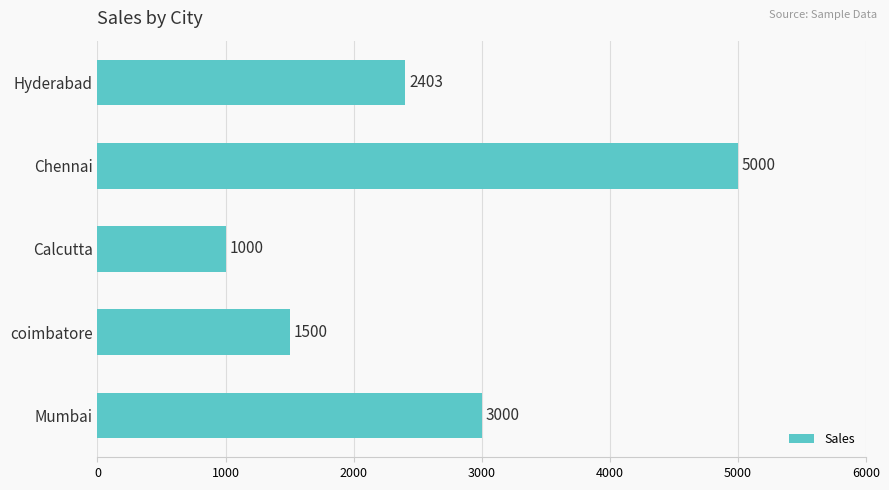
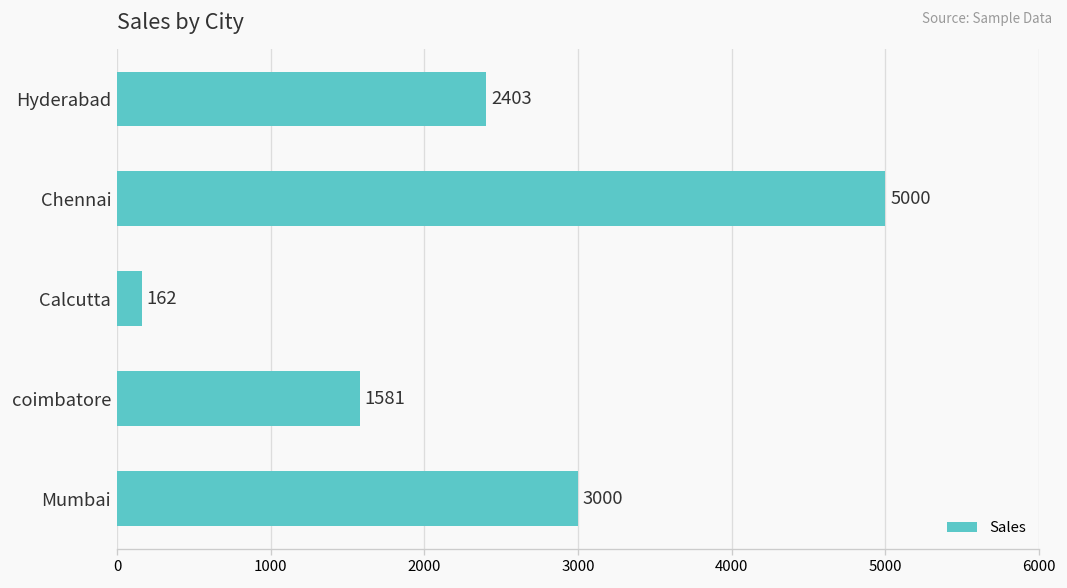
  {
    "Hyderabad": 2403,
    "Chennai": 5000,
-   "Calcutta": 1000,
-   "coimbatore": 1500,
+   "Calcutta": 162,
+   "coimbatore": 1581,
    "Mumbai": 3000
  }
